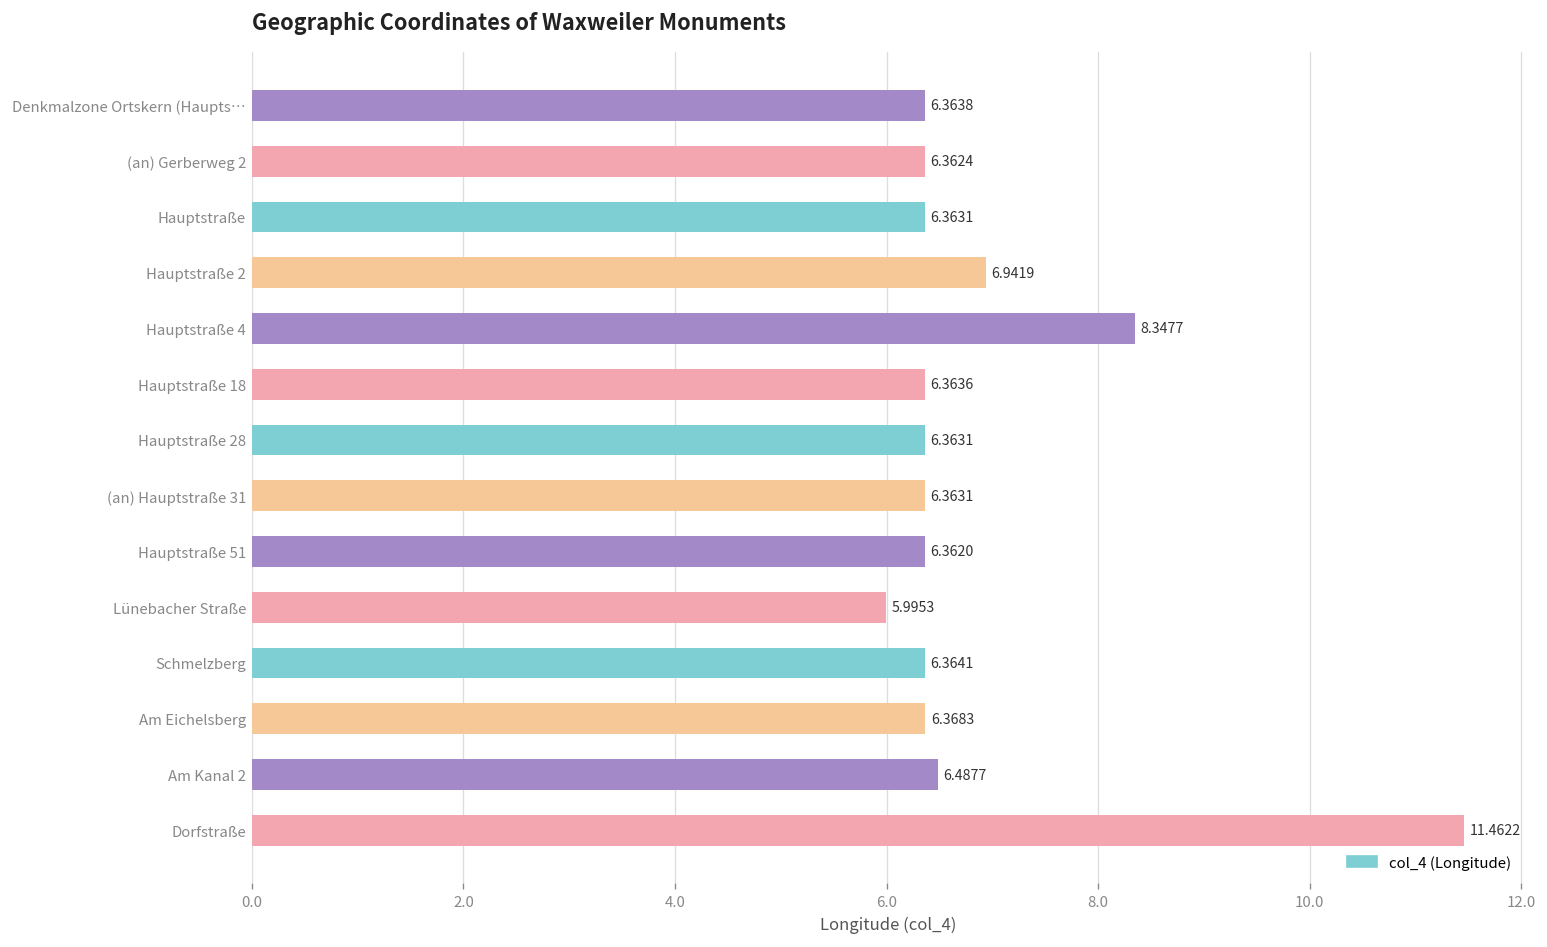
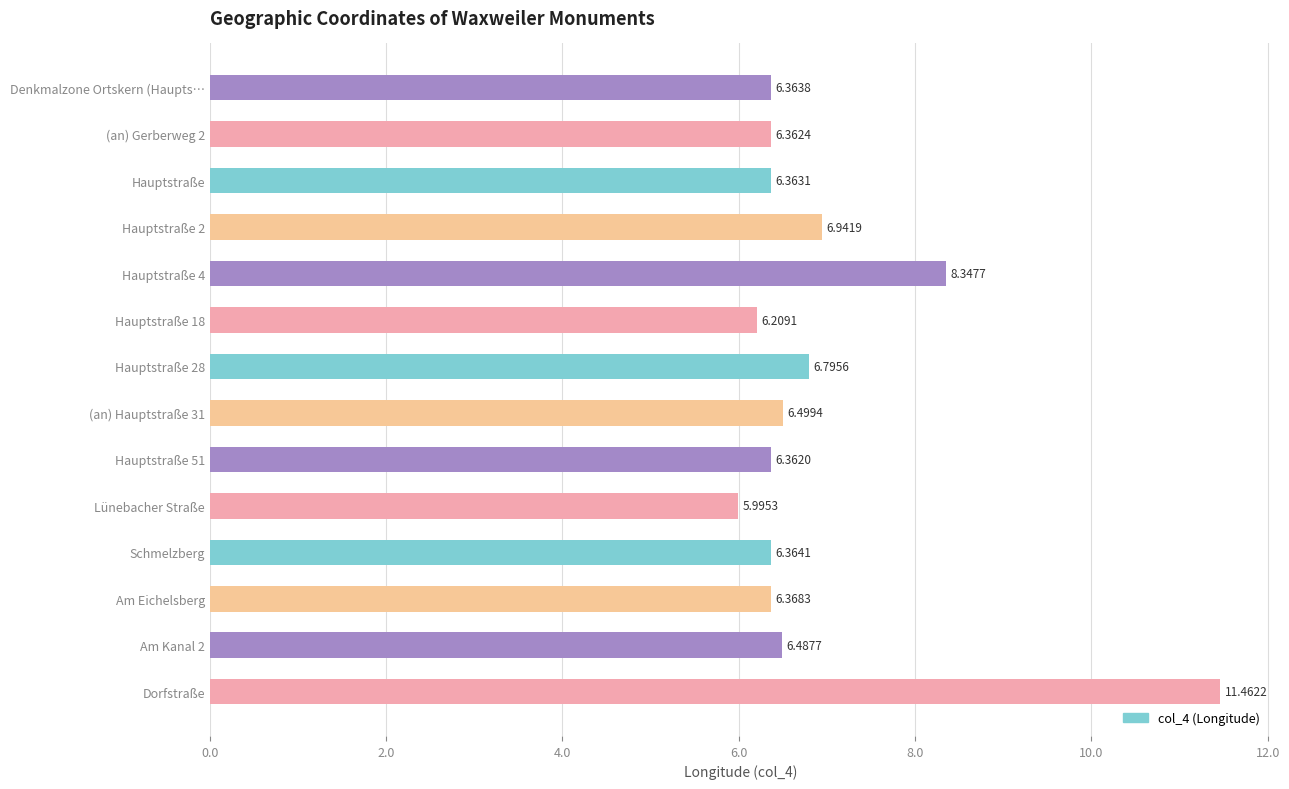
  {
    "Denkmalzone Ortskern (Haupts…": 6.3638,
    "(an) Gerberweg 2": 6.3624,
    "Hauptstraße": 6.3631,
    "Hauptstraße 2": 6.9419,
    "Hauptstraße 4": 8.3477,
-   "Hauptstraße 18": 6.3636,
-   "Hauptstraße 28": 6.3631,
-   "(an) Hauptstraße 31": 6.3631,
+   "Hauptstraße 18": 6.2091,
+   "Hauptstraße 28": 6.7956,
+   "(an) Hauptstraße 31": 6.4994,
    "Hauptstraße 51": 6.3620,
    "Lünebacher Straße": 5.9953,
    "Schmelzberg": 6.3641,
    "Am Eichelsberg": 6.3683,
    "Am Kanal 2": 6.4877,
    "Dorfstraße": 11.4622
  }
